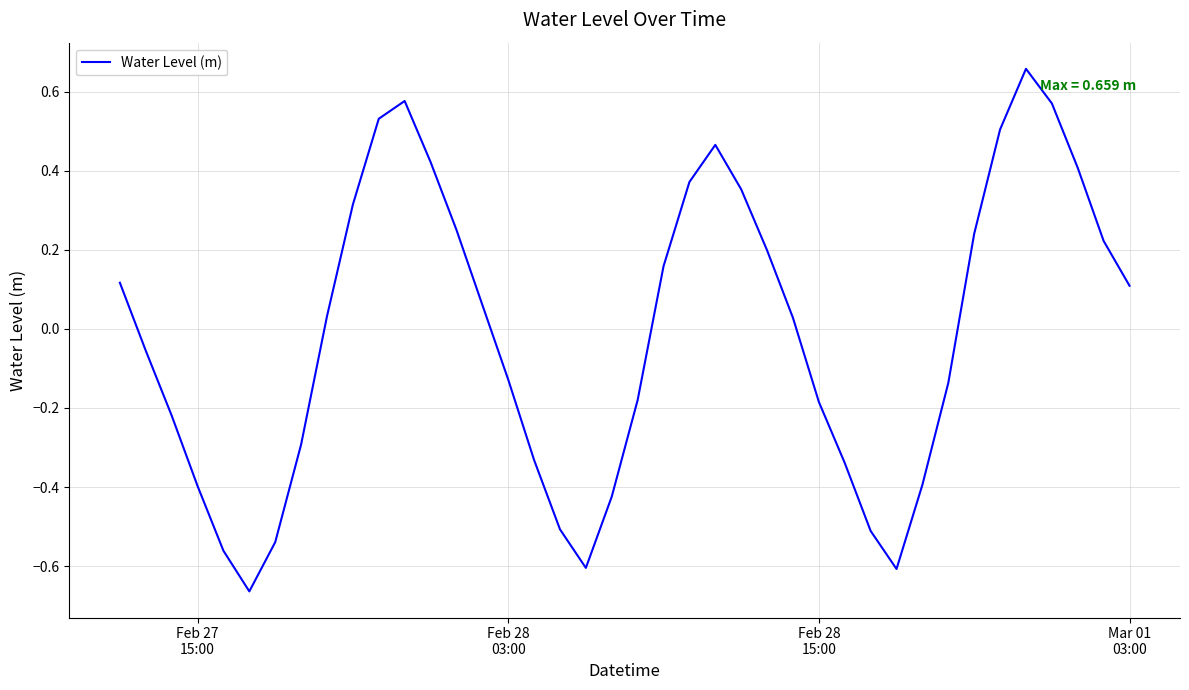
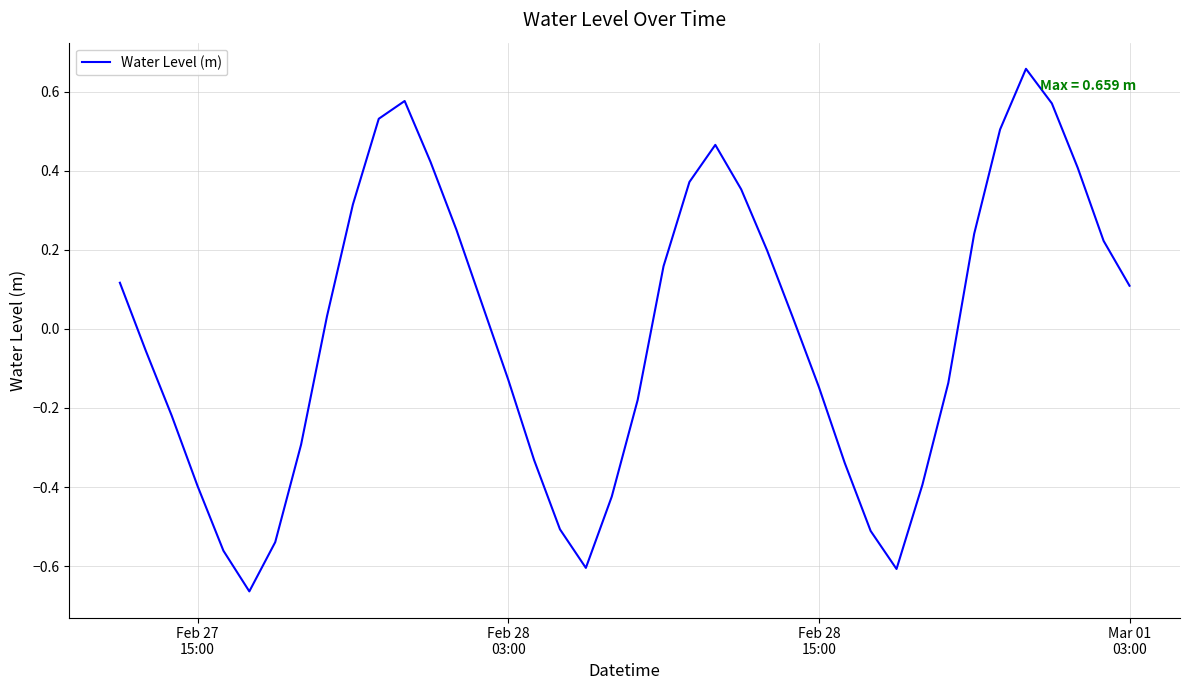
  {
    "Feb 27 15:00": -0.40,
    "Feb 28 03:00": -0.13,
-   "Feb 28 15:00": -0.18,
+   "Feb 28 15:00": -0.15,
    "Mar 01 03:00": 0.11
  }
